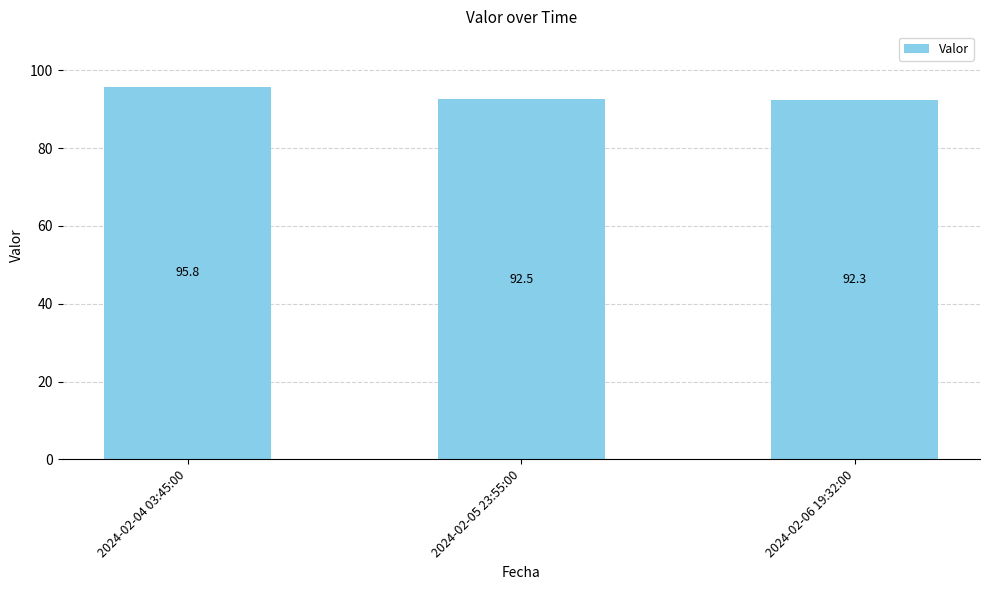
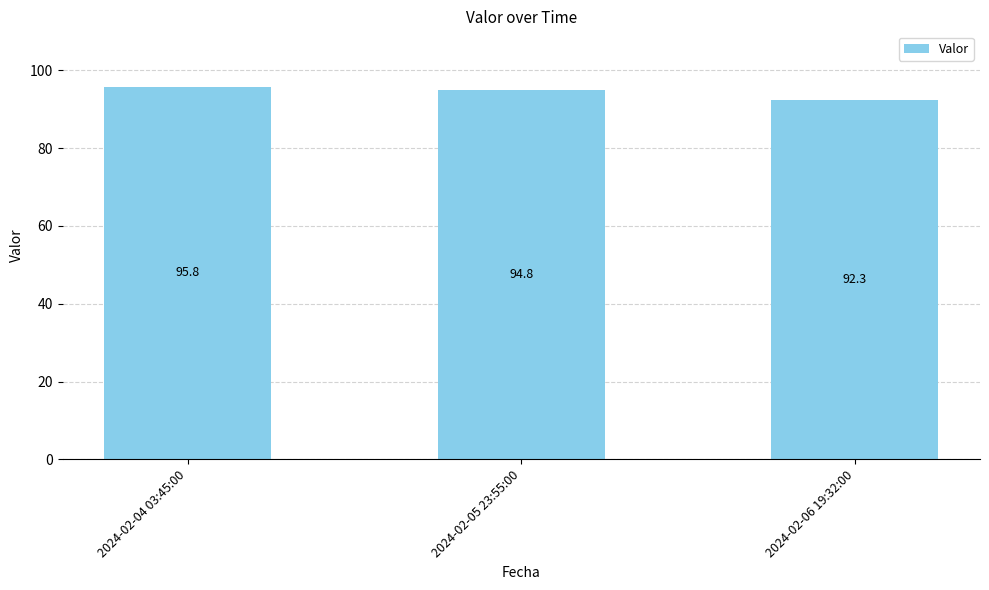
  {
    "2024-02-04 03:45:00": 95.8,
-   "2024-02-05 23:55:00": 92.5,
+   "2024-02-05 23:55:00": 94.8,
    "2024-02-06 19:32:00": 92.3
  }
